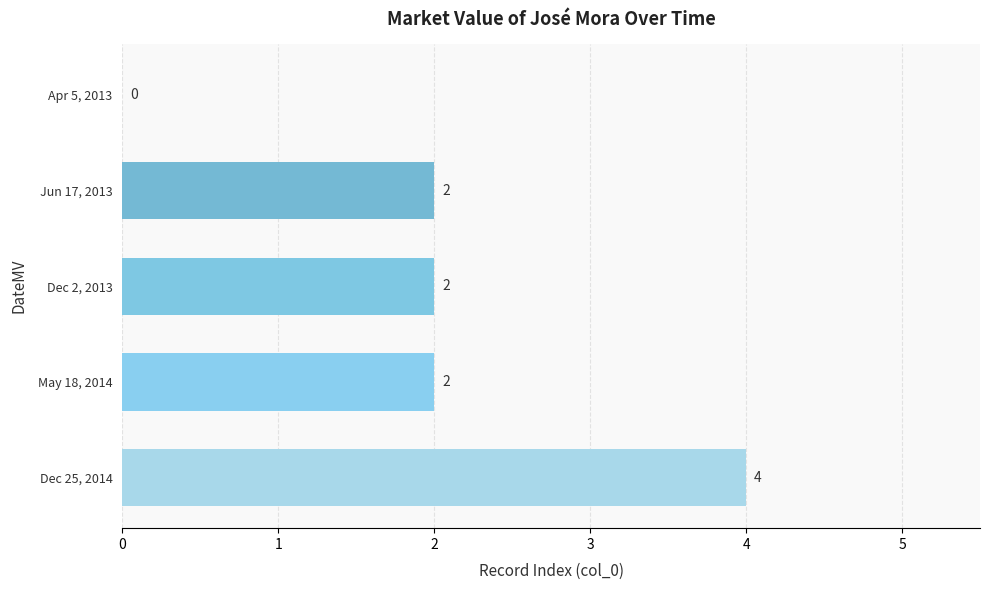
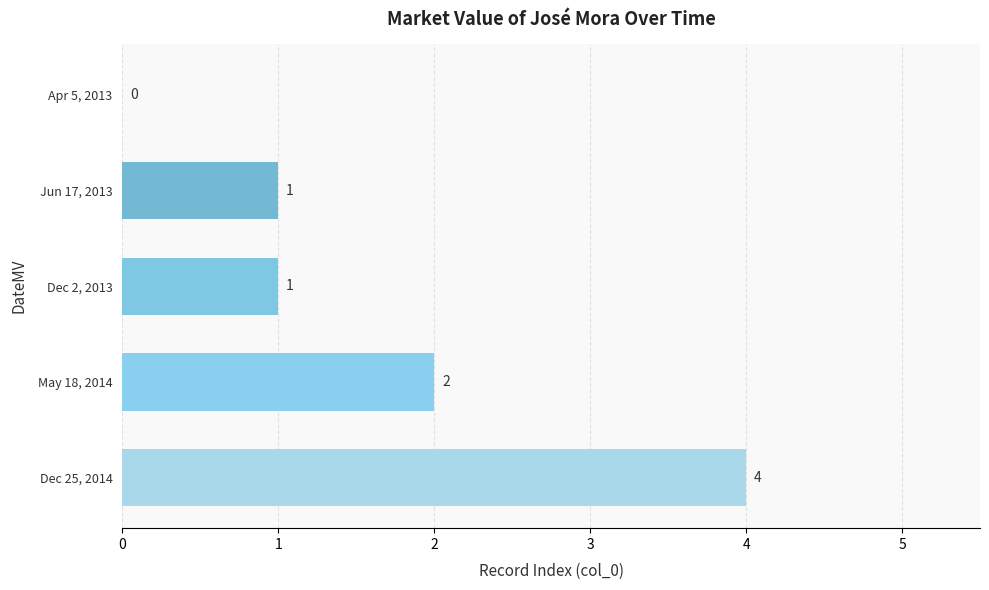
  {
    "Apr 5, 2013": 0,
-   "Jun 17, 2013": 2,
-   "Dec 2, 2013": 2,
+   "Jun 17, 2013": 1,
+   "Dec 2, 2013": 1,
    "May 18, 2014": 2,
    "Dec 25, 2014": 4
  }
